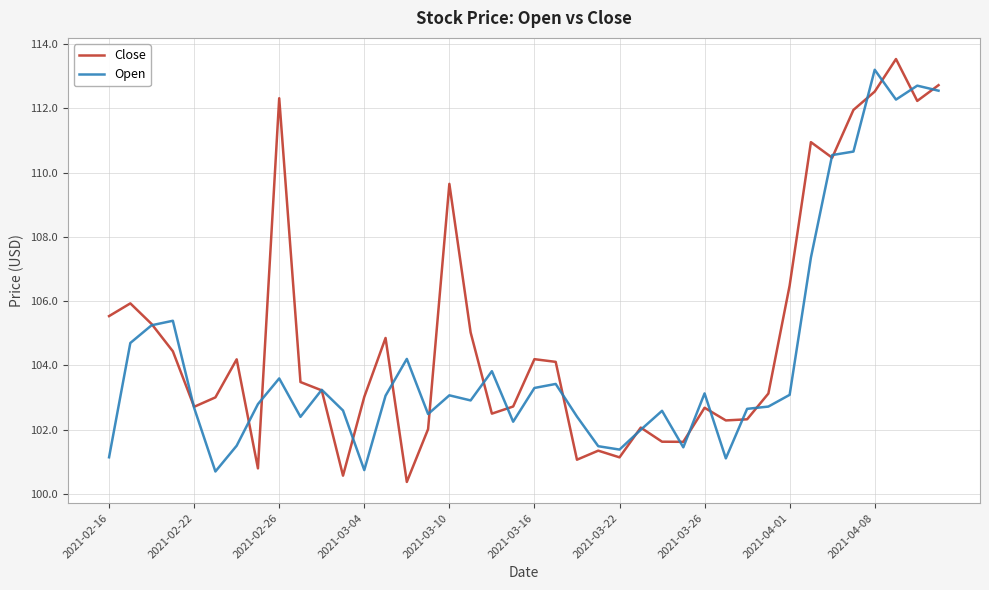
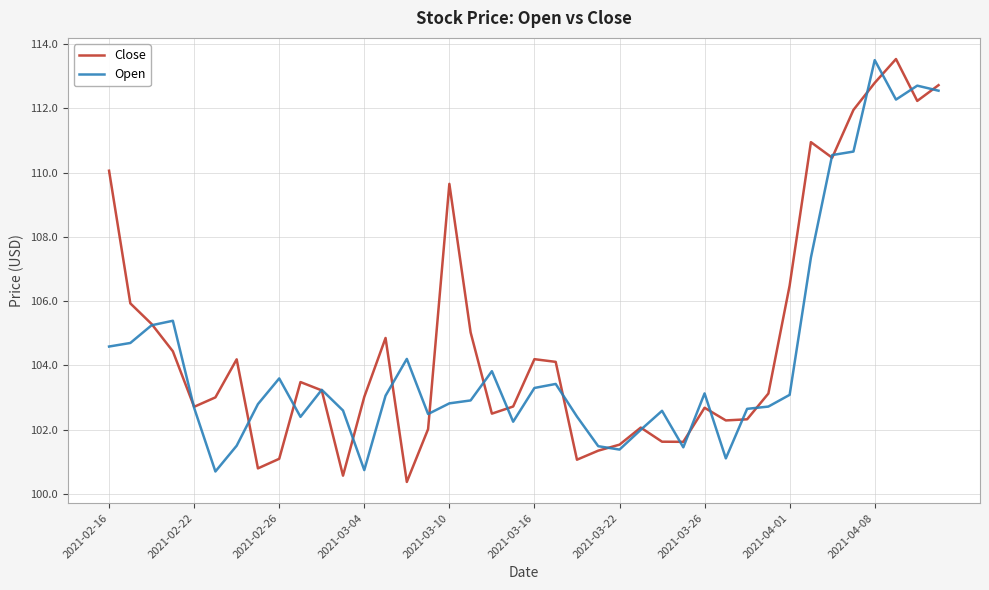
  {
    "Close": {
-     "2021-02-16": 105.5,
-     "2021-02-26": 112.3,
+     "2021-02-16": 110.1,
+     "2021-02-26": 101.1,
      "2021-03-04": 103.0,
      "2021-03-10": 109.7,
      "2021-03-16": 104.2,
-     "2021-03-22": 101.1,
+     "2021-03-22": 101.5,
      "2021-03-26": 102.7,
      "2021-04-01": 106.5,
-     "2021-04-08": 112.5
+     "2021-04-08": 112.8
    },
    "Open": {
-     "2021-02-16": 101.1,
+     "2021-02-16": 104.6,
      "2021-02-26": 103.6,
      "2021-03-04": 100.7,
-     "2021-03-10": 103.1,
+     "2021-03-10": 102.8,
      "2021-03-16": 103.3,
      "2021-03-22": 101.4,
      "2021-03-26": 103.1,
      "2021-04-01": 103.1,
-     "2021-04-08": 113.2
+     "2021-04-08": 113.5
    }
  }
